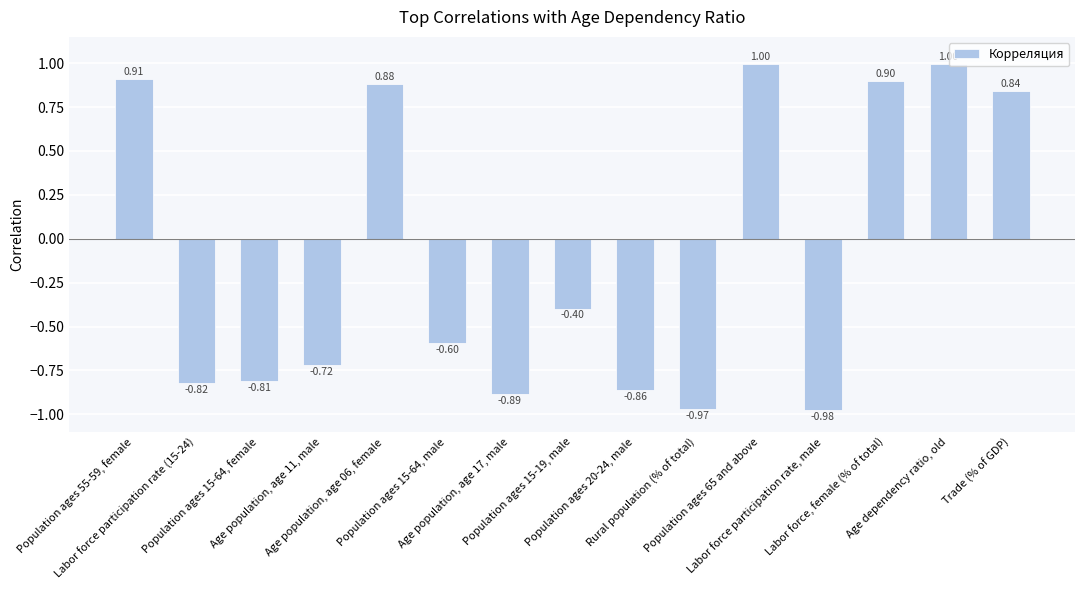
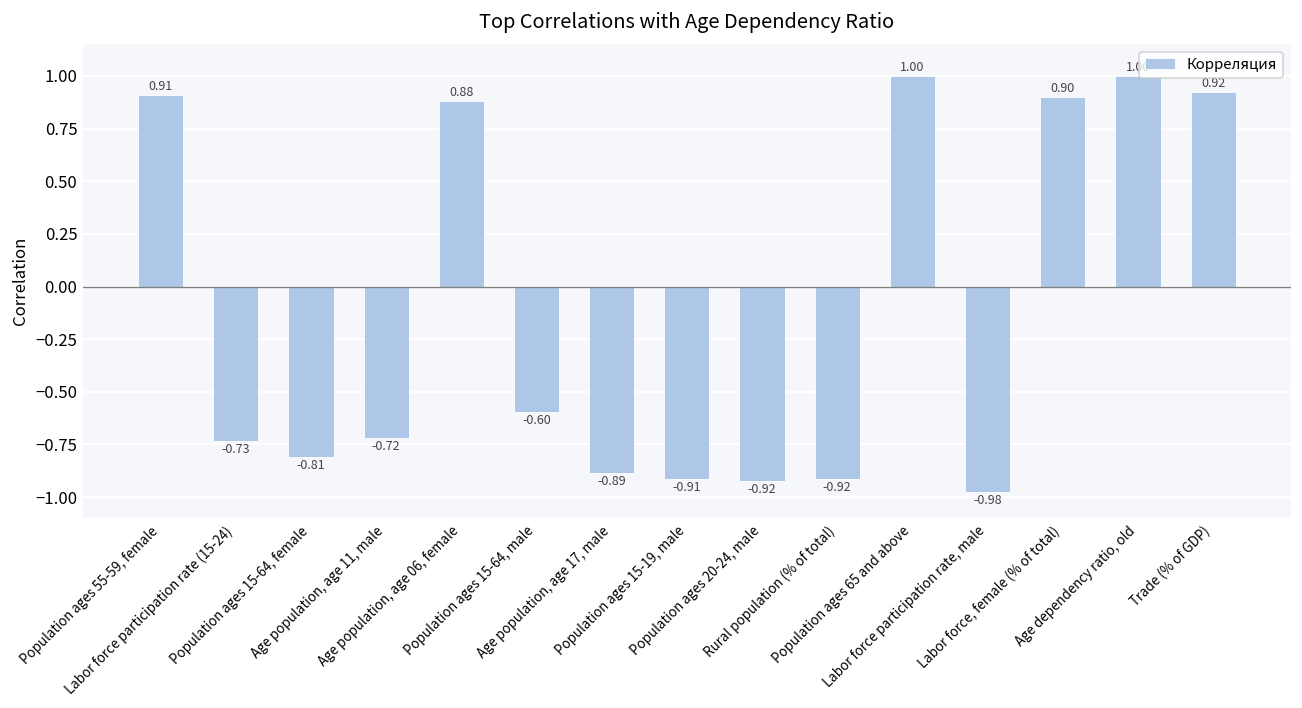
  {
    "Population ages 55-59, female": 0.91,
-   "Labor force participation rate (15-24)": -0.82,
+   "Labor force participation rate (15-24)": -0.73,
    "Population ages 15-64, female": -0.81,
    "Age population, age 11, male": -0.72,
    "Age population, age 06, female": 0.88,
    "Population ages 15-64, male": -0.60,
    "Age population, age 17, male": -0.89,
-   "Population ages 15-19, male": -0.40,
-   "Population ages 20-24, male": -0.86,
-   "Rural population (% of total)": -0.97,
+   "Population ages 15-19, male": -0.91,
+   "Population ages 20-24, male": -0.92,
+   "Rural population (% of total)": -0.92,
    "Population ages 65 and above": 1.00,
    "Labor force participation rate, male": -0.98,
    "Labor force, female (% of total)": 0.90,
-   "Trade (% of GDP)": 0.84
+   "Trade (% of GDP)": 0.92
  }
